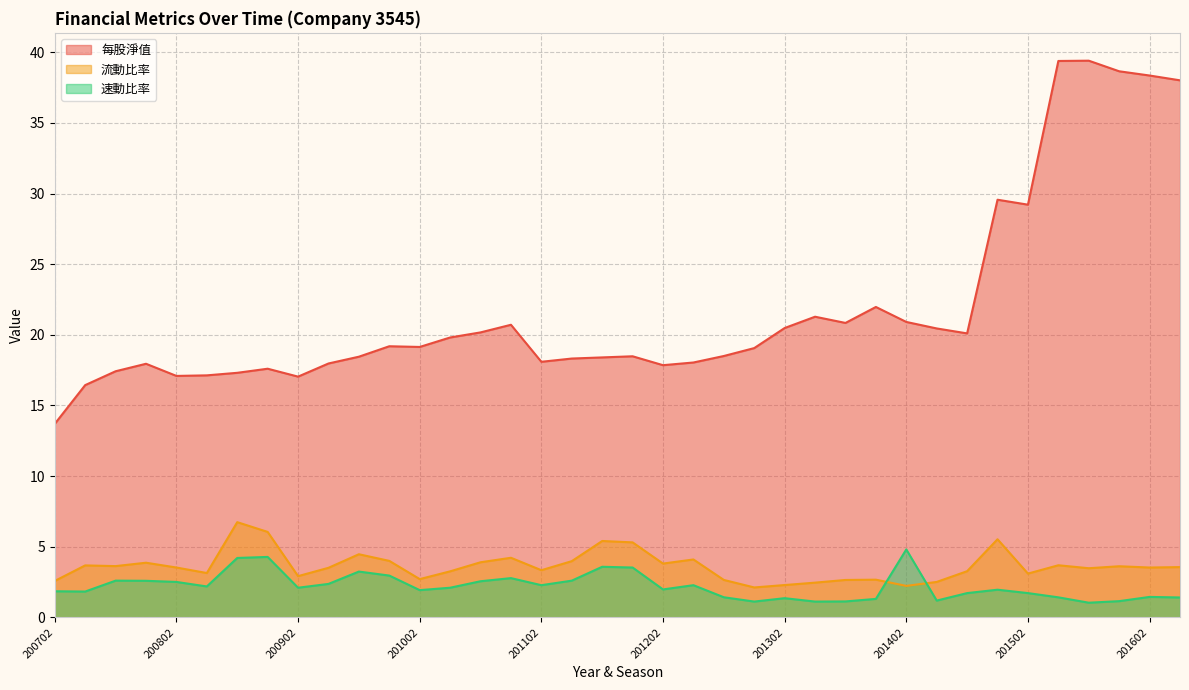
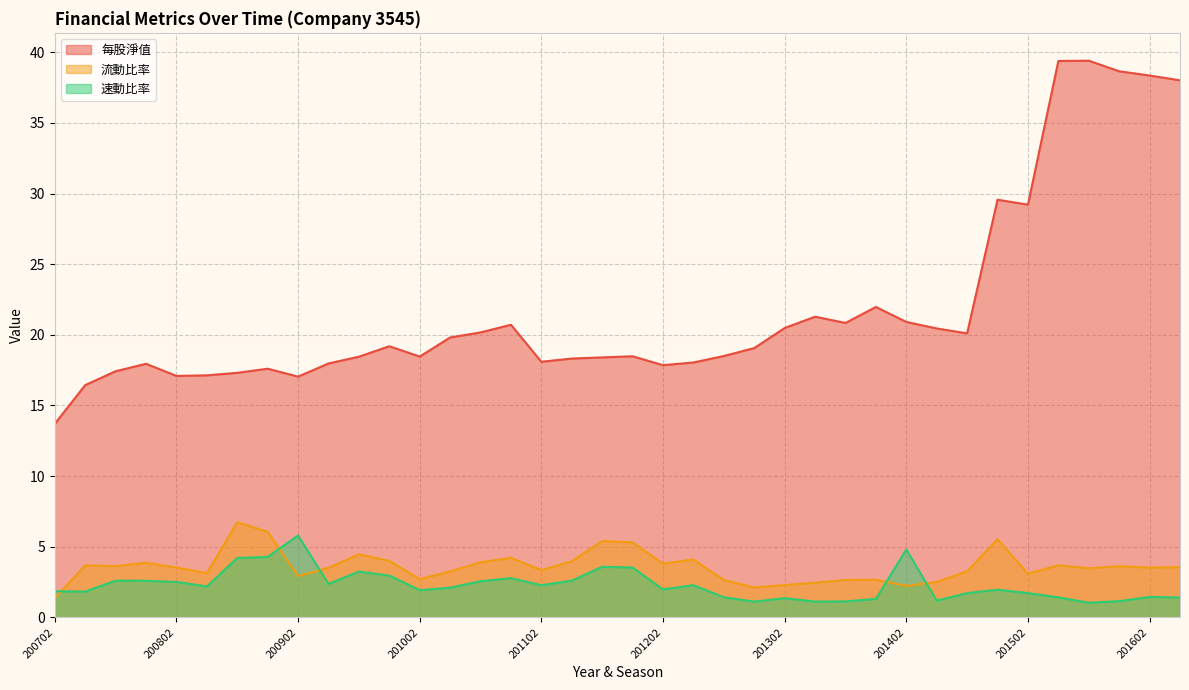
  {
    "每股淨值": {
      "200702": 13.7,
      "200802": 17.1,
      "200902": 17.0,
-     "201002": 19.1,
+     "201002": 18.5,
      "201102": 18.1,
      "201202": 17.9,
      "201302": 20.5,
      "201402": 20.9,
      "201502": 29.2,
      "201602": 38.4
    },
    "流動比率": {
-     "200702": 2.6,
+     "200702": 1.4,
      "200802": 3.5,
      "200902": 2.9,
      "201002": 2.7,
      "201102": 3.3,
      "201202": 3.8,
      "201302": 2.3,
      "201402": 2.2,
      "201502": 3.1,
      "201602": 3.5
    },
    "速動比率": {
      "200702": 1.9,
      "200802": 2.5,
-     "200902": 2.1,
+     "200902": 5.8,
      "201002": 1.9,
      "201102": 2.3,
      "201202": 2.0,
      "201302": 1.4,
      "201402": 4.8,
      "201502": 1.7,
      "201602": 1.5
    }
  }
